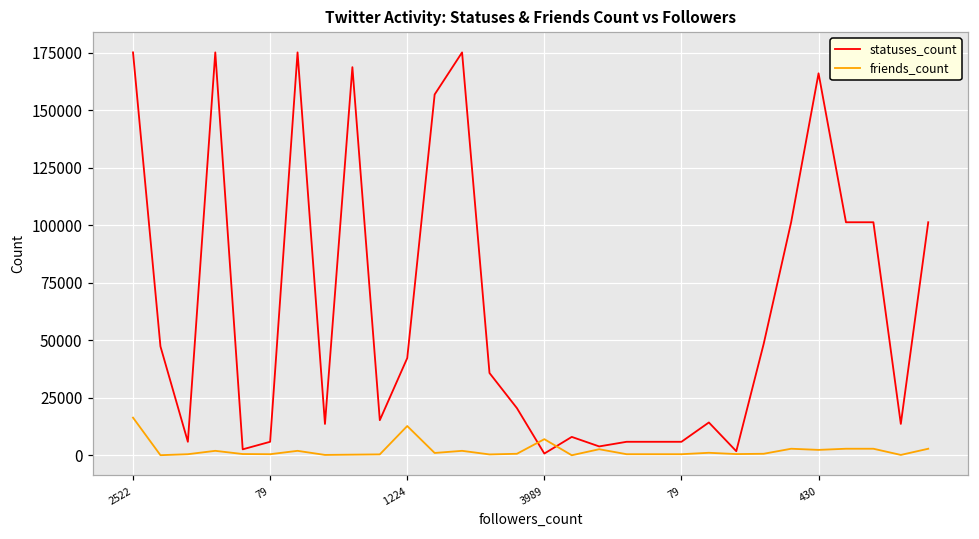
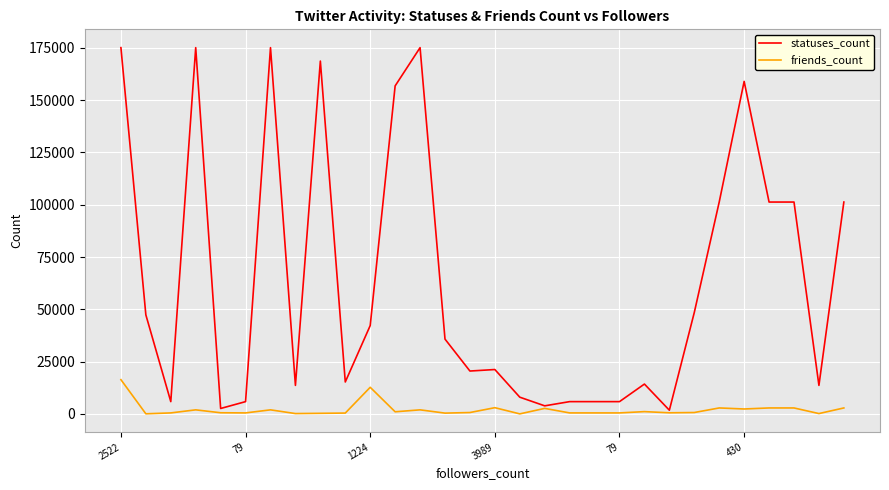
  {
    "statuses_count": {
      "2522": 175000,
      "1224": 42000,
-     "3989": 1000,
-     "430": 166000
+     "3989": 21000,
+     "430": 159000
    },
    "friends_count": {
      "2522": 16000,
      "1224": 13000,
-     "3989": 7000,
+     "3989": 3000,
      "430": 2000
    }
  }
